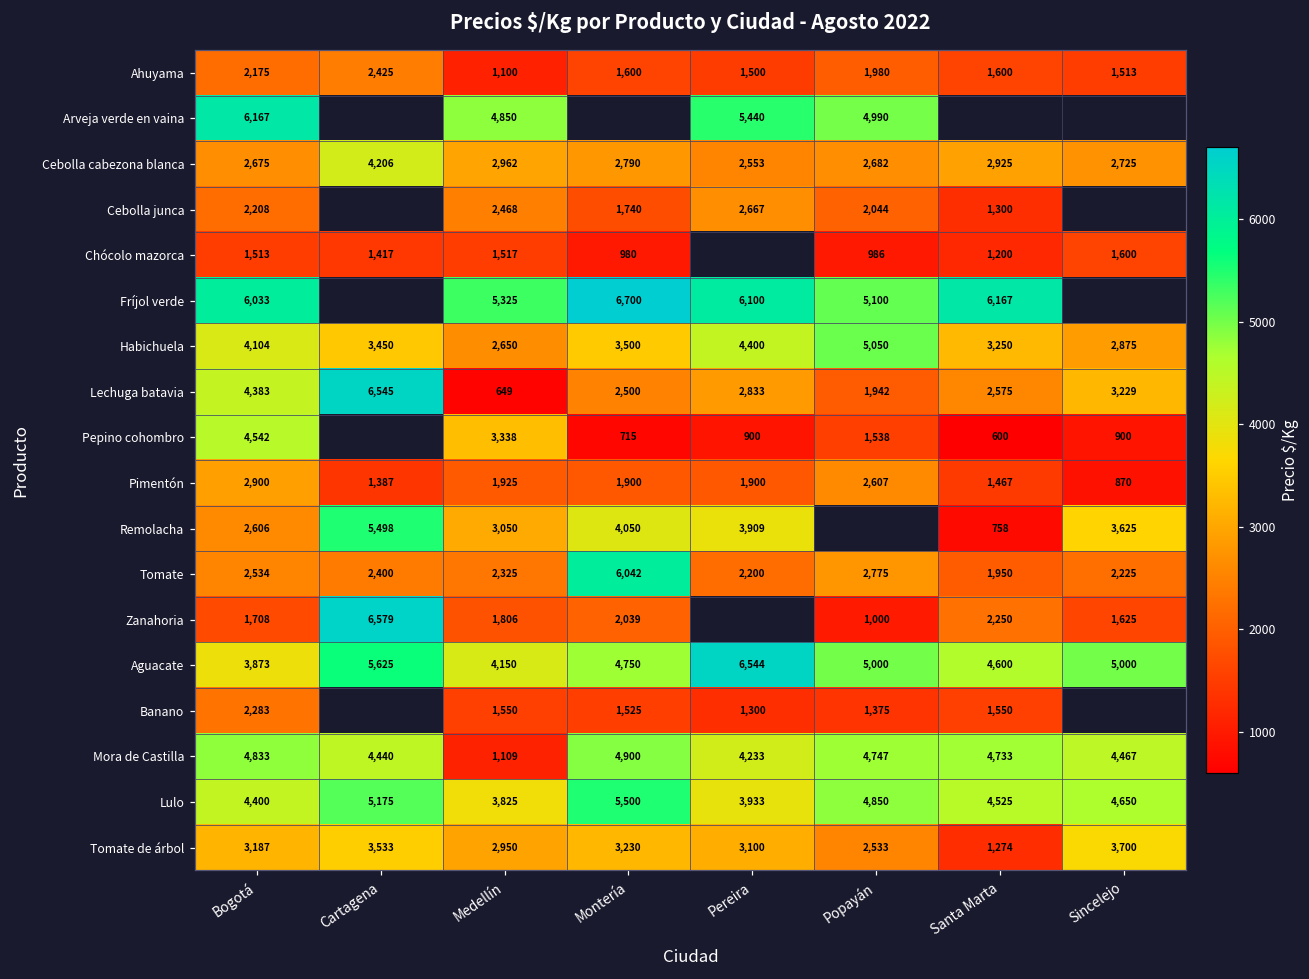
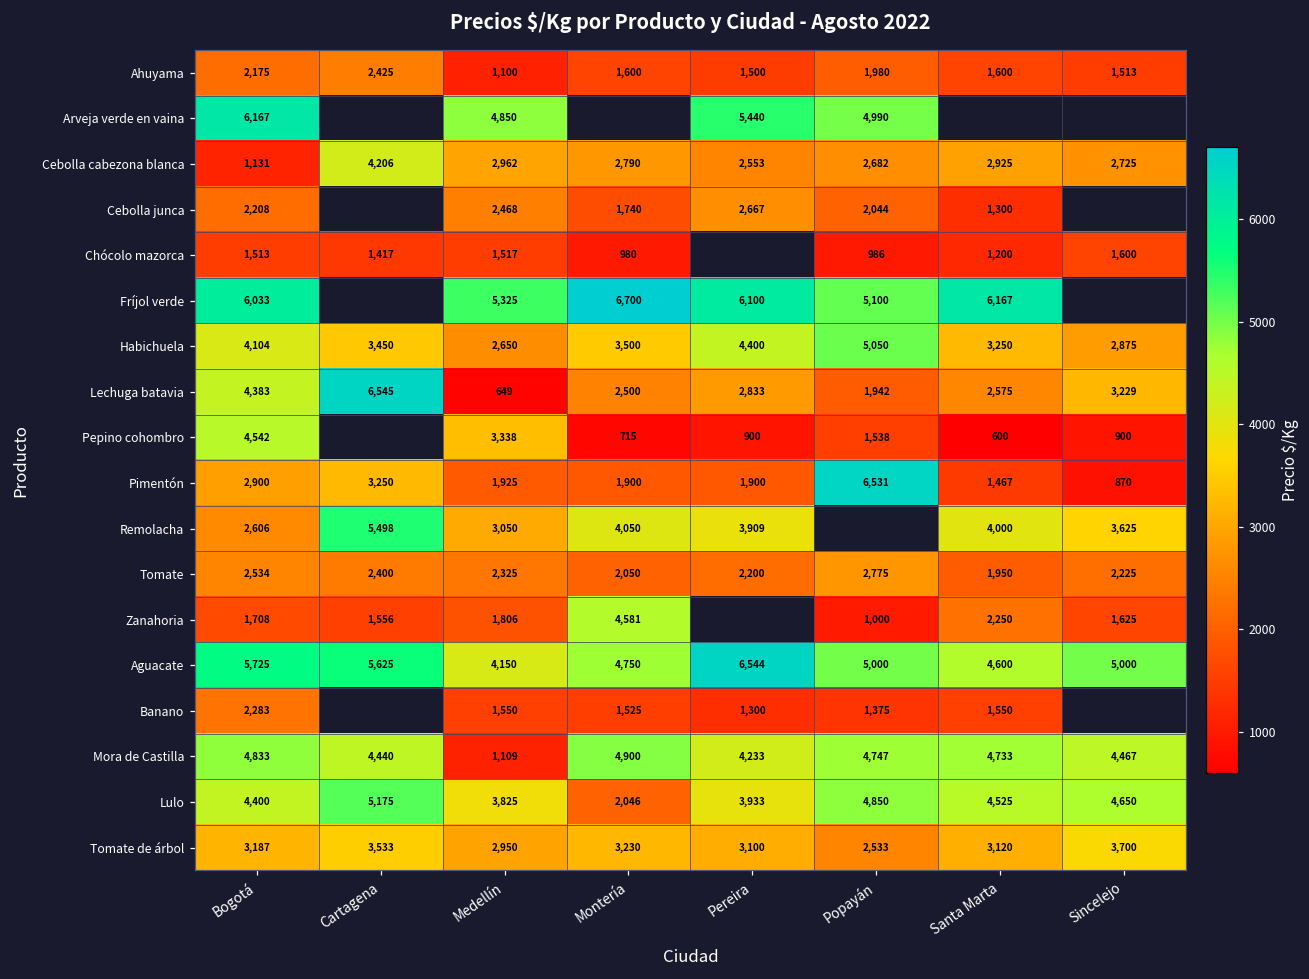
  {
    "Ahuyama": {
      "Bogotá": "2,175",
      "Cartagena": "2,425",
      "Medellín": "1,100",
      "Montería": "1,600",
      "Pereira": "1,500",
      "Popayán": "1,980",
      "Santa Marta": "1,600",
      "Sincelejo": "1,513"
    },
    "Arveja verde en vaina": {
      "Bogotá": "6,167",
      "Medellín": "4,850",
      "Pereira": "5,440",
      "Popayán": "4,990"
    },
    "Cebolla cabezona blanca": {
-     "Bogotá": "2,675",
+     "Bogotá": "1,131",
      "Cartagena": "4,206",
      "Medellín": "2,962",
      "Montería": "2,790",
      "Pereira": "2,553",
      "Popayán": "2,682",
      "Santa Marta": "2,925",
      "Sincelejo": "2,725"
    },
    "Cebolla junca": {
      "Bogotá": "2,208",
      "Medellín": "2,468",
      "Montería": "1,740",
      "Pereira": "2,667",
      "Popayán": "2,044",
      "Santa Marta": "1,300"
    },
    "Chócolo mazorca": {
      "Bogotá": "1,513",
      "Cartagena": "1,417",
      "Medellín": "1,517",
      "Montería": "980",
      "Popayán": "986",
      "Santa Marta": "1,200",
      "Sincelejo": "1,600"
    },
    "Fríjol verde": {
      "Bogotá": "6,033",
      "Medellín": "5,325",
      "Montería": "6,700",
      "Pereira": "6,100",
      "Popayán": "5,100",
      "Santa Marta": "6,167"
    },
    "Habichuela": {
      "Bogotá": "4,104",
      "Cartagena": "3,450",
      "Medellín": "2,650",
      "Montería": "3,500",
      "Pereira": "4,400",
      "Popayán": "5,050",
      "Santa Marta": "3,250",
      "Sincelejo": "2,875"
    },
    "Lechuga batavia": {
      "Bogotá": "4,383",
      "Cartagena": "6,545",
      "Medellín": "649",
      "Montería": "2,500",
      "Pereira": "2,833",
      "Popayán": "1,942",
      "Santa Marta": "2,575",
      "Sincelejo": "3,229"
    },
    "Pepino cohombro": {
      "Bogotá": "4,542",
      "Medellín": "3,338",
      "Montería": "715",
      "Pereira": "900",
      "Popayán": "1,538",
      "Santa Marta": "600",
      "Sincelejo": "900"
    },
    "Pimentón": {
      "Bogotá": "2,900",
-     "Cartagena": "1,387",
+     "Cartagena": "3,250",
      "Medellín": "1,925",
      "Montería": "1,900",
      "Pereira": "1,900",
-     "Popayán": "2,607",
+     "Popayán": "6,531",
      "Santa Marta": "1,467",
      "Sincelejo": "870"
    },
    "Remolacha": {
      "Bogotá": "2,606",
      "Cartagena": "5,498",
      "Medellín": "3,050",
      "Montería": "4,050",
      "Pereira": "3,909",
-     "Santa Marta": "758",
+     "Santa Marta": "4,000",
      "Sincelejo": "3,625"
    },
    "Tomate": {
      "Bogotá": "2,534",
      "Cartagena": "2,400",
      "Medellín": "2,325",
-     "Montería": "6,042",
+     "Montería": "2,050",
      "Pereira": "2,200",
      "Popayán": "2,775",
      "Santa Marta": "1,950",
      "Sincelejo": "2,225"
    },
    "Zanahoria": {
      "Bogotá": "1,708",
-     "Cartagena": "6,579",
+     "Cartagena": "1,556",
      "Medellín": "1,806",
-     "Montería": "2,039",
+     "Montería": "4,581",
      "Popayán": "1,000",
      "Santa Marta": "2,250",
      "Sincelejo": "1,625"
    },
    "Aguacate": {
-     "Bogotá": "3,873",
+     "Bogotá": "5,725",
      "Cartagena": "5,625",
      "Medellín": "4,150",
      "Montería": "4,750",
      "Pereira": "6,544",
      "Popayán": "5,000",
      "Santa Marta": "4,600",
      "Sincelejo": "5,000"
    },
    "Banano": {
      "Bogotá": "2,283",
      "Medellín": "1,550",
      "Montería": "1,525",
      "Pereira": "1,300",
      "Popayán": "1,375",
      "Santa Marta": "1,550"
    },
    "Mora de Castilla": {
      "Bogotá": "4,833",
      "Cartagena": "4,440",
      "Medellín": "1,109",
      "Montería": "4,900",
      "Pereira": "4,233",
      "Popayán": "4,747",
      "Santa Marta": "4,733",
      "Sincelejo": "4,467"
    },
    "Lulo": {
      "Bogotá": "4,400",
      "Cartagena": "5,175",
      "Medellín": "3,825",
-     "Montería": "5,500",
+     "Montería": "2,046",
      "Pereira": "3,933",
      "Popayán": "4,850",
      "Santa Marta": "4,525",
      "Sincelejo": "4,650"
    },
    "Tomate de árbol": {
      "Bogotá": "3,187",
      "Cartagena": "3,533",
      "Medellín": "2,950",
      "Montería": "3,230",
      "Pereira": "3,100",
      "Popayán": "2,533",
-     "Santa Marta": "1,274",
+     "Santa Marta": "3,120",
      "Sincelejo": "3,700"
    }
  }
